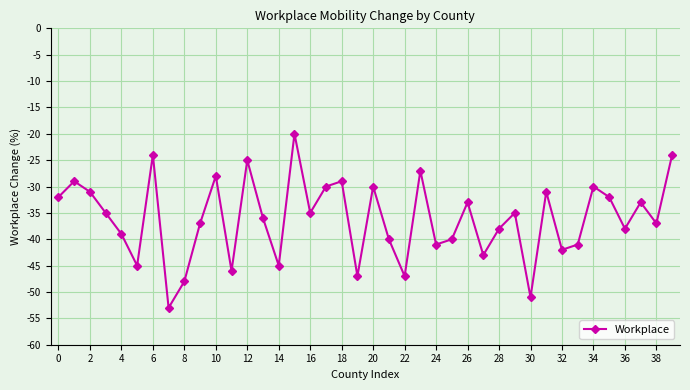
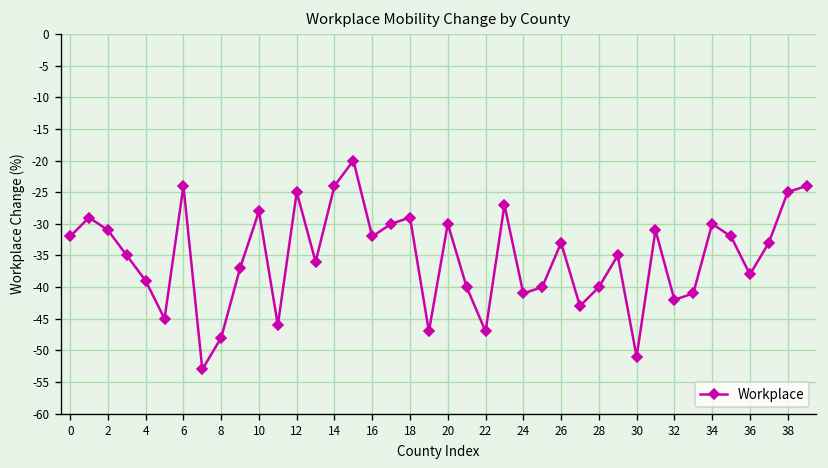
  {
    "0": -32,
    "2": -31,
    "4": -39,
    "6": -24,
    "8": -48,
    "10": -28,
    "12": -25,
-   "14": -45,
-   "16": -35,
+   "14": -24,
+   "16": -32,
    "18": -29,
    "20": -30,
    "22": -47,
    "24": -41,
    "26": -33,
-   "28": -38,
+   "28": -40,
    "30": -51,
    "32": -42,
    "34": -30,
    "36": -38,
-   "38": -37
+   "38": -25
  }
